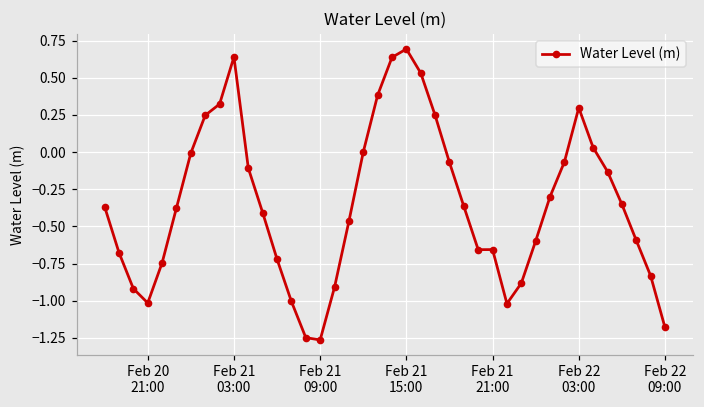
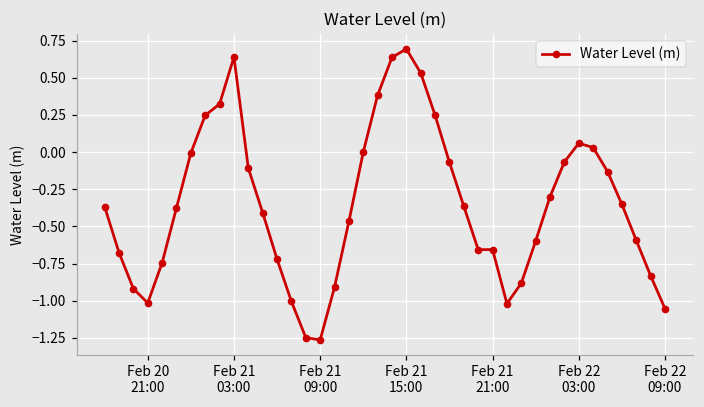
  {
    "Feb 20 21:00": -1.01,
    "Feb 21 03:00": 0.64,
    "Feb 21 09:00": -1.26,
    "Feb 21 15:00": 0.69,
    "Feb 21 21:00": -0.66,
-   "Feb 22 03:00": 0.30,
-   "Feb 22 09:00": -1.18
+   "Feb 22 03:00": 0.06,
+   "Feb 22 09:00": -1.05
  }
